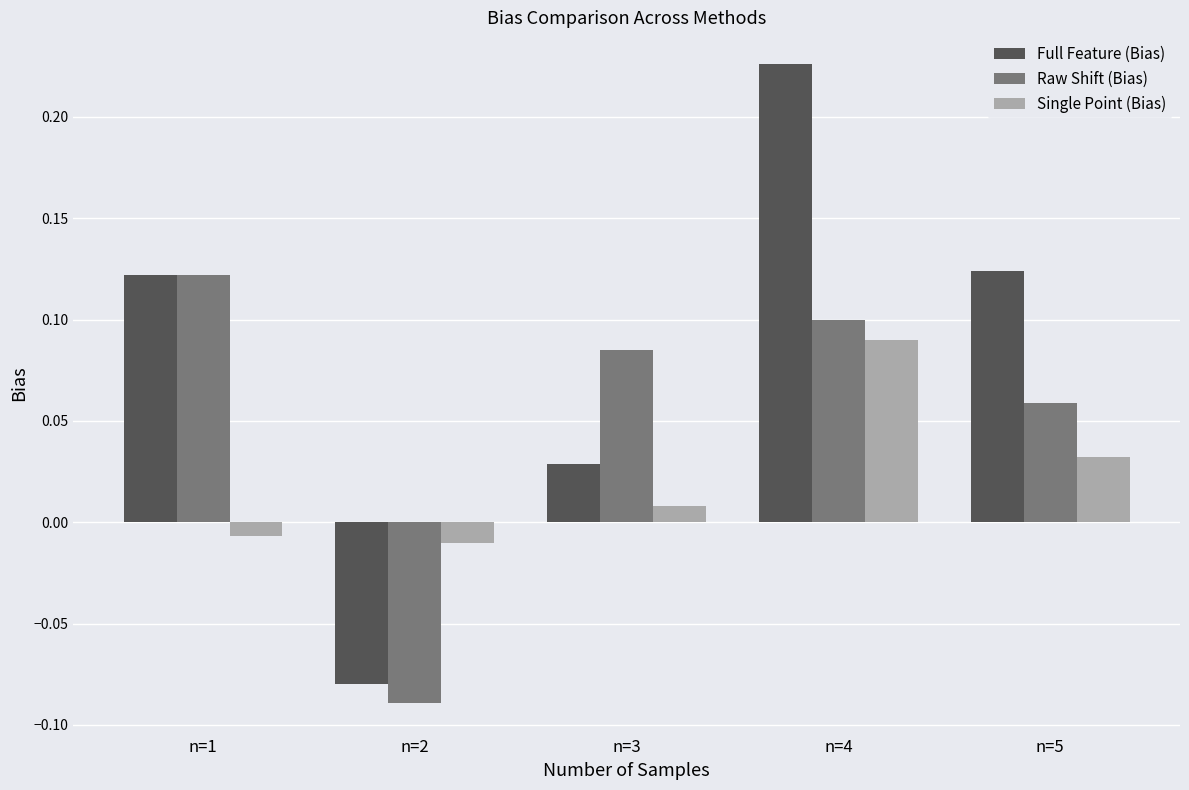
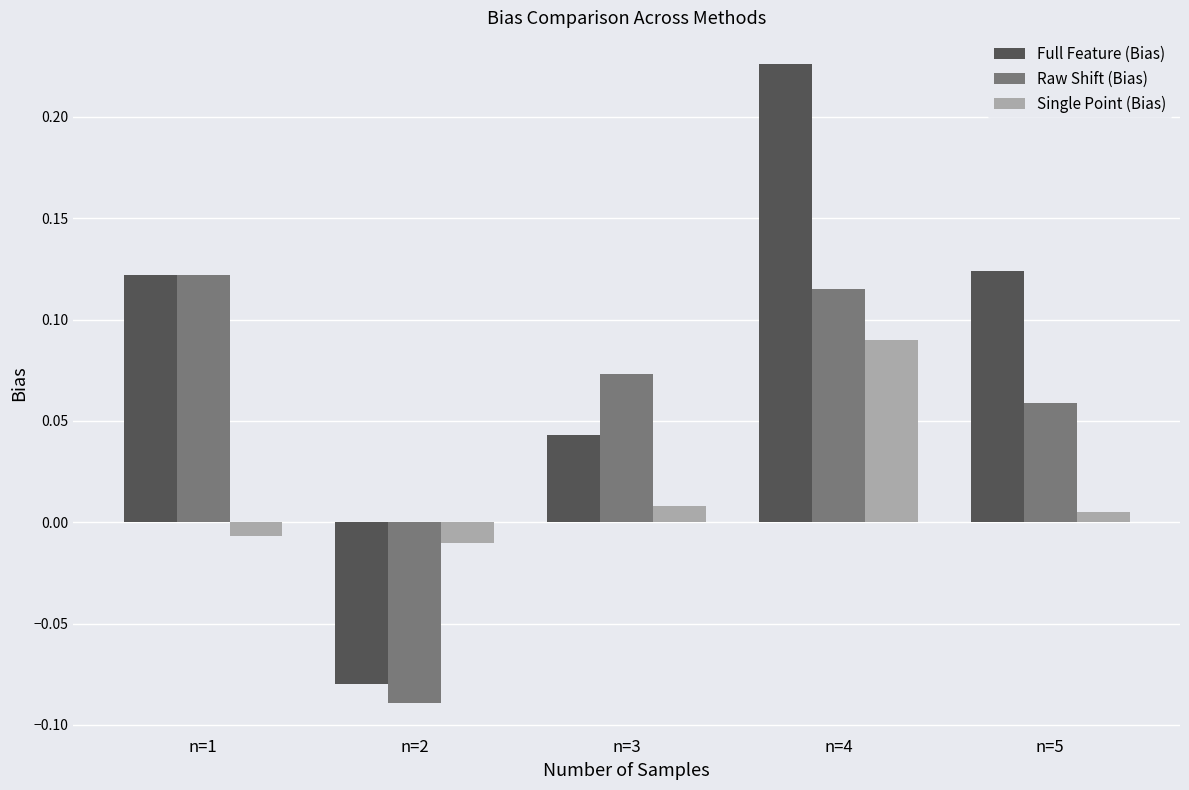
  {
    "Full Feature (Bias)": {
      "n=1": 0.122,
      "n=2": -0.080,
-     "n=3": 0.029,
+     "n=3": 0.043,
      "n=4": 0.226,
      "n=5": 0.124
    },
    "Raw Shift (Bias)": {
      "n=1": 0.122,
      "n=2": -0.089,
-     "n=3": 0.085,
-     "n=4": 0.100,
+     "n=3": 0.073,
+     "n=4": 0.115,
      "n=5": 0.059
    },
    "Single Point (Bias)": {
      "n=1": -0.007,
      "n=2": -0.010,
      "n=3": 0.008,
      "n=4": 0.090,
-     "n=5": 0.032
+     "n=5": 0.005
    }
  }
